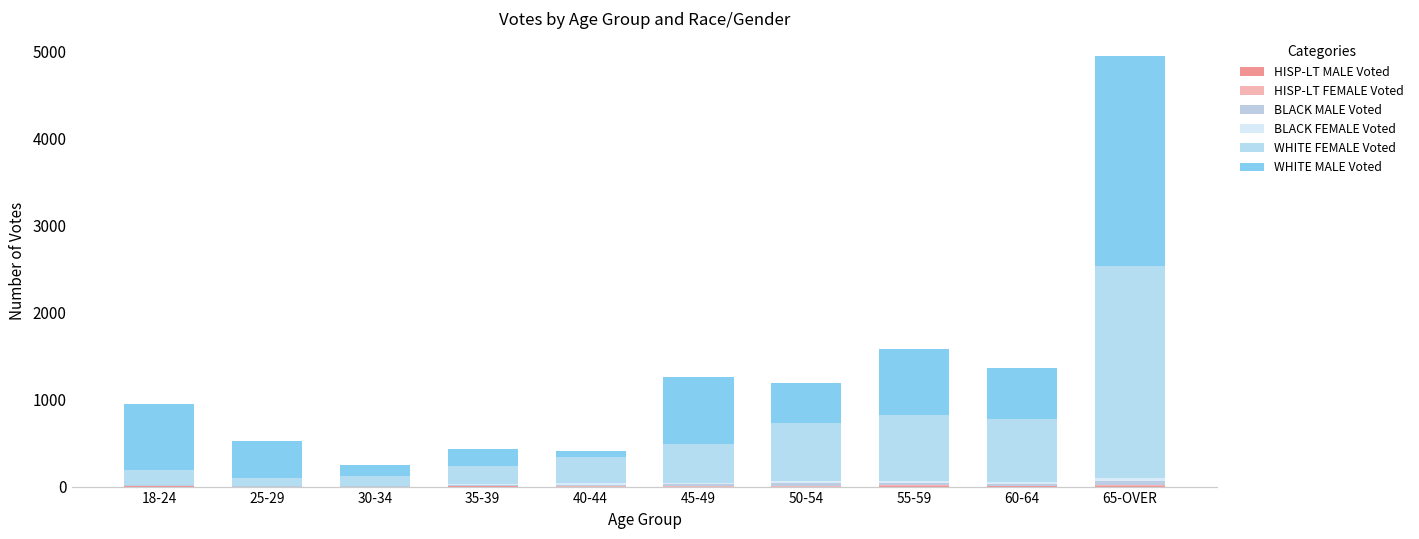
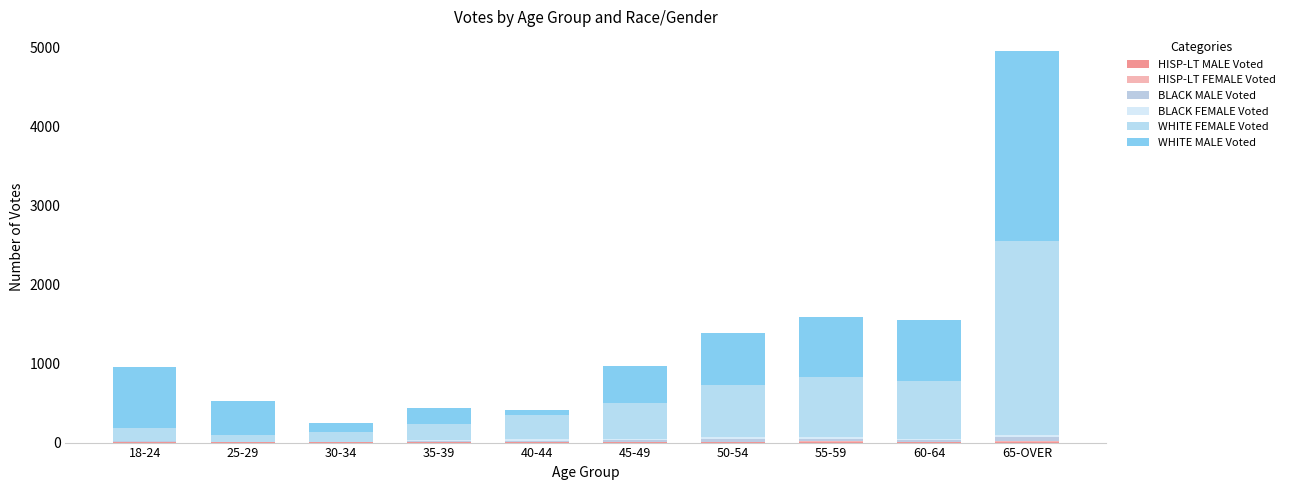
  {
    "WHITE MALE Voted": {
      "18-24": 800,
      "25-29": 400,
      "30-34": 100,
      "35-39": 200,
      "40-44": 100,
-     "45-49": 800,
-     "50-54": 500,
+     "45-49": 500,
+     "50-54": 700,
      "55-59": 800,
-     "60-64": 600,
+     "60-64": 800,
      "65-OVER": 2400
    }
  }
